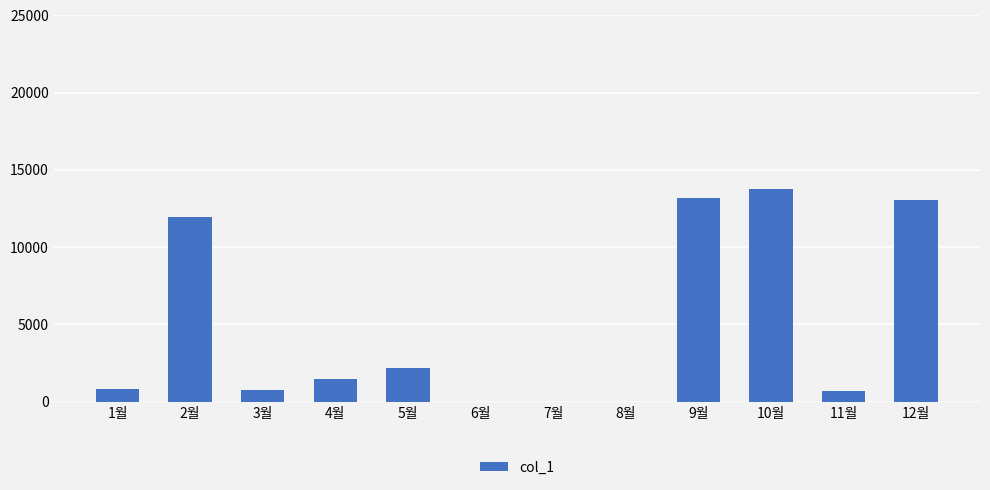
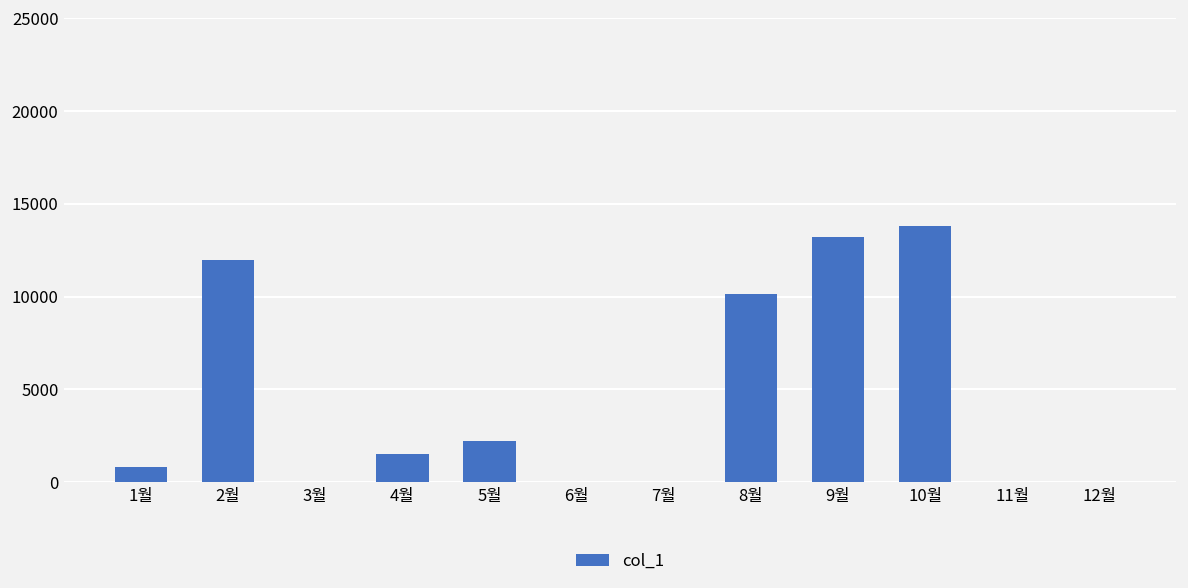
  {
    "1월": 800,
    "2월": 12000,
-   "3월": 800,
+   "3월": 0,
    "4월": 1500,
    "5월": 2200,
    "6월": 0,
    "7월": 0,
-   "8월": 0,
+   "8월": 10200,
    "9월": 13200,
    "10월": 13800,
-   "11월": 700,
-   "12월": 13100
+   "11월": 0,
+   "12월": 0
  }
